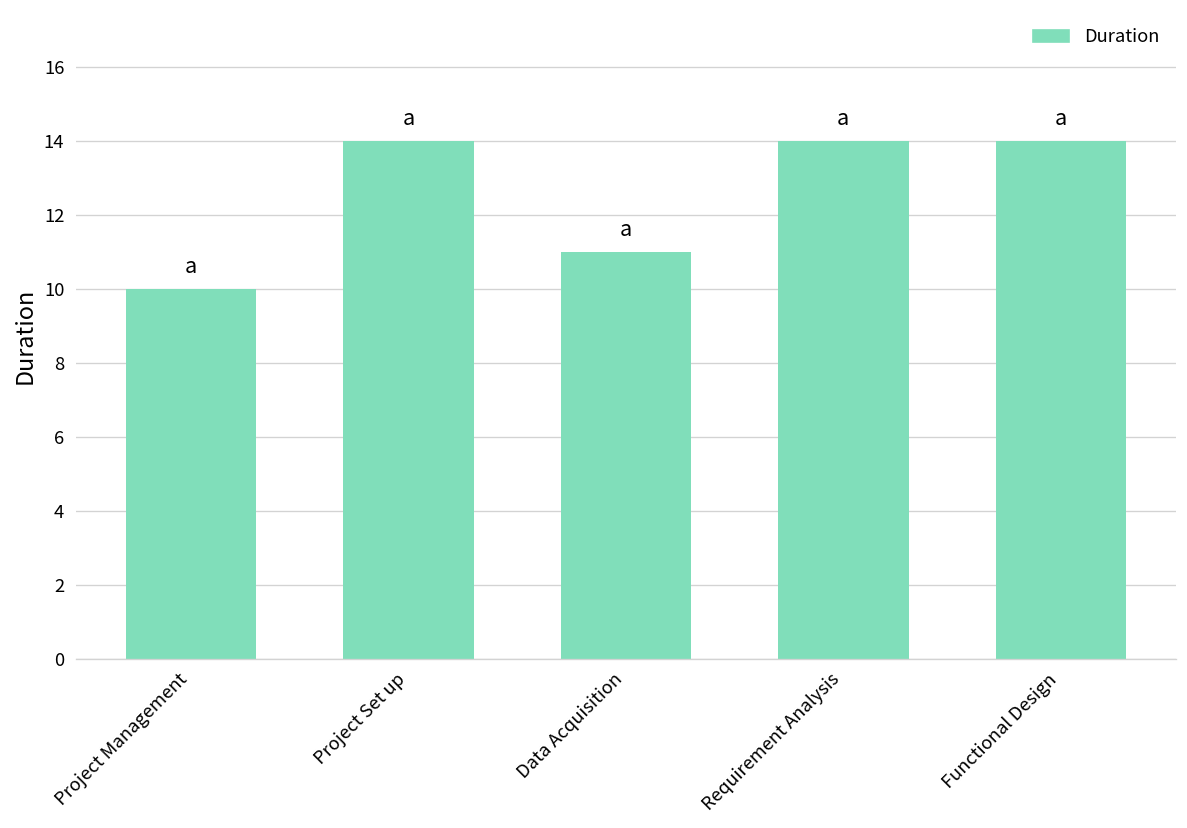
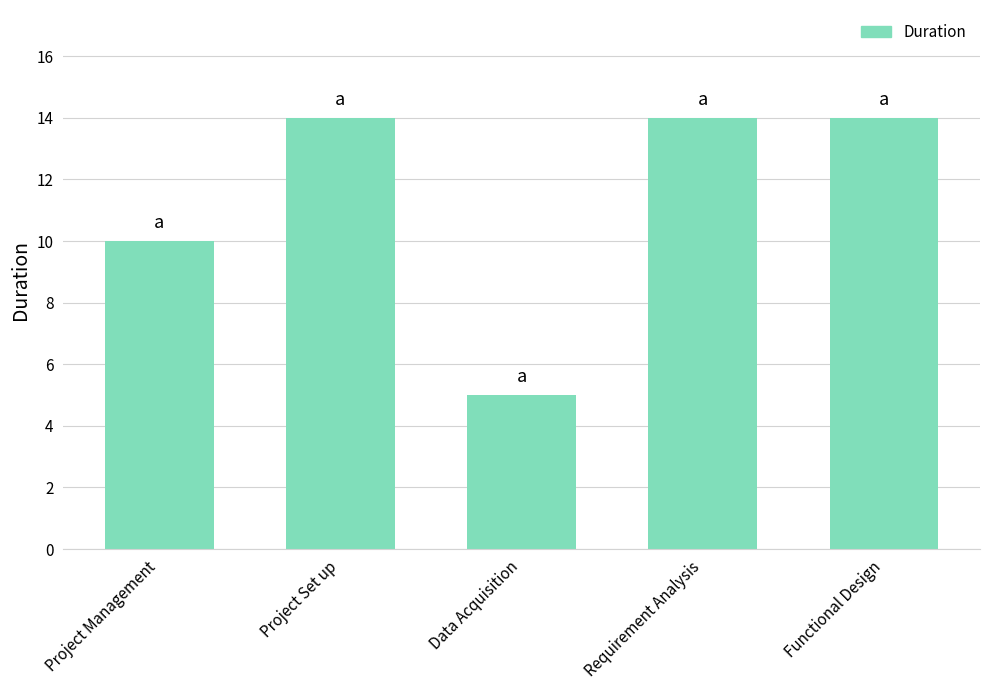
  {
    "Project Management": 10,
    "Project Set up": 14,
-   "Data Acquisition": 11,
+   "Data Acquisition": 5,
    "Requirement Analysis": 14,
    "Functional Design": 14
  }
